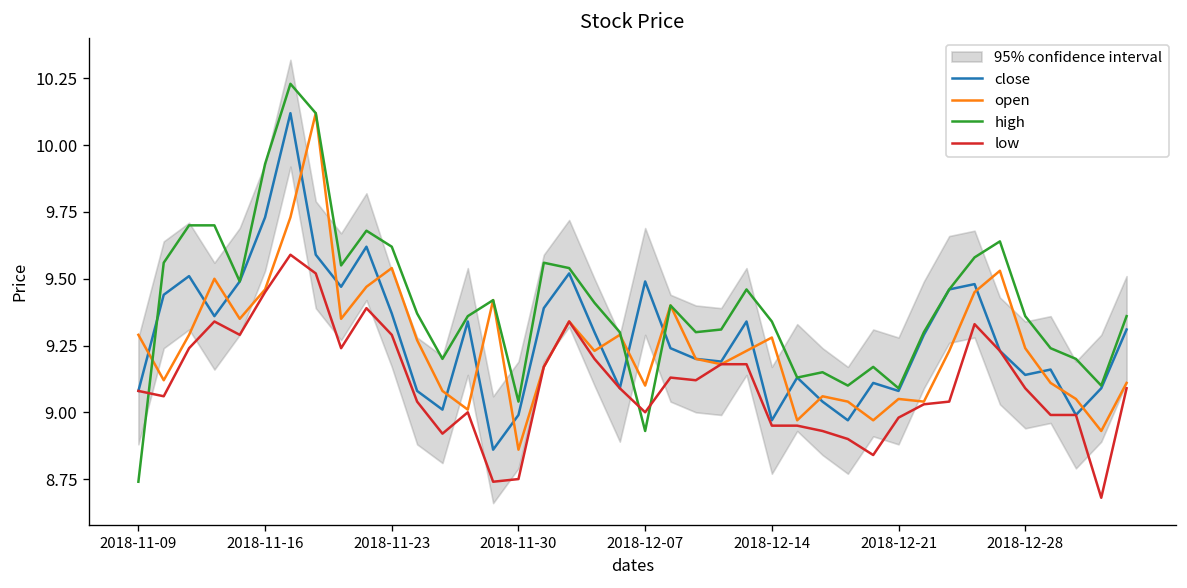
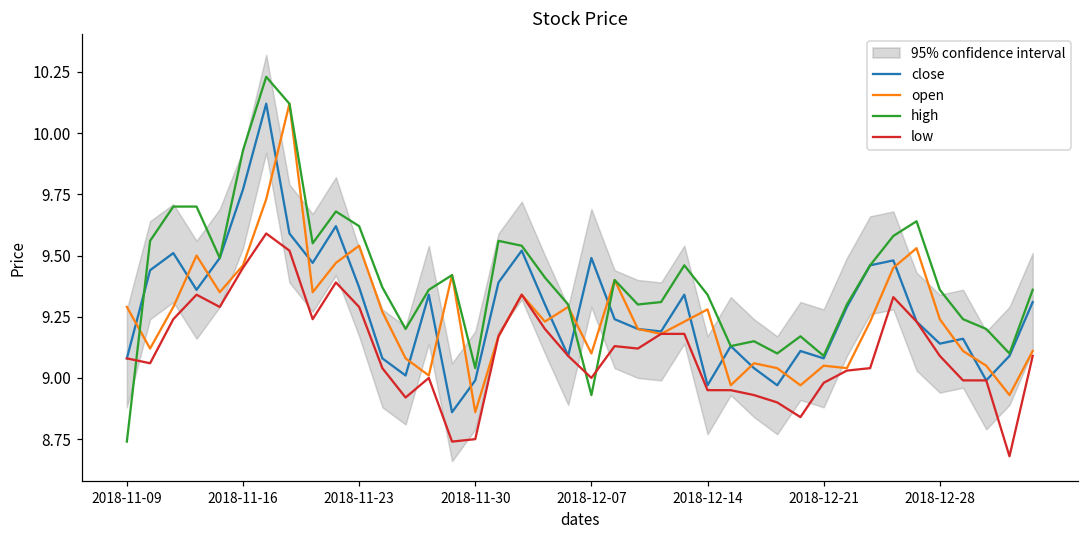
  {
    "close": {
-     "2018-11-16": 9.73,
+     "2018-11-16": 9.77,
      "2018-11-23": 9.37,
      "2018-11-30": 8.99,
      "2018-12-07": 9.49,
      "2018-12-14": 8.97,
      "2018-12-28": 9.14
    },
    "open": {
      "2018-11-30": 8.86,
      "2018-12-07": 9.10,
      "2018-12-14": 9.28,
      "2018-12-21": 9.05,
      "2018-12-28": 9.24
    },
    "high": {
      "2018-11-09": 8.74,
      "2018-11-23": 9.62,
      "2018-11-30": 9.04,
      "2018-12-07": 8.93,
      "2018-12-14": 9.34,
      "2018-12-28": 9.36
    },
    "low": {
      "2018-11-23": 9.29,
      "2018-11-30": 8.75,
      "2018-12-07": 9.00,
      "2018-12-14": 8.95,
      "2018-12-21": 8.98,
      "2018-12-28": 9.09
    }
  }
